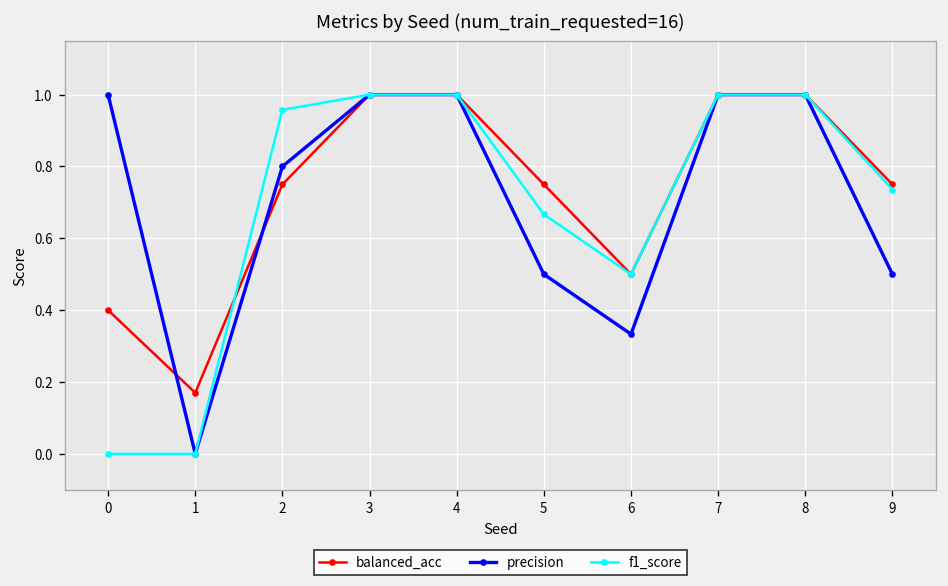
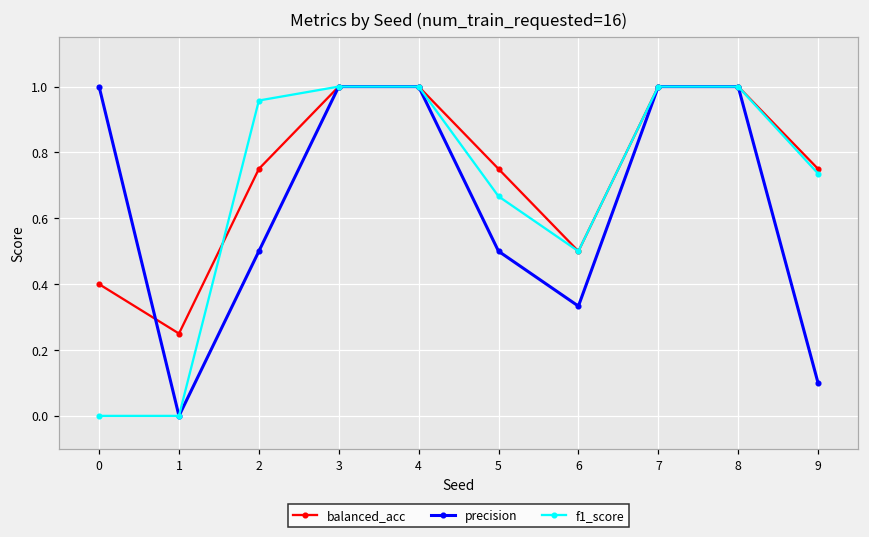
  {
    "balanced_acc": {
      "0": 0.40,
-     "1": 0.17,
+     "1": 0.25,
      "2": 0.75,
      "5": 0.75,
      "9": 0.75
    },
    "precision": {
      "0": 1.0,
-     "2": 0.8,
+     "2": 0.5,
      "5": 0.5,
      "6": 0.33,
-     "9": 0.5
+     "9": 0.1
    },
    "f1_score": {
      "0": 0.00,
      "2": 0.96,
      "5": 0.67,
      "9": 0.74
    }
  }
